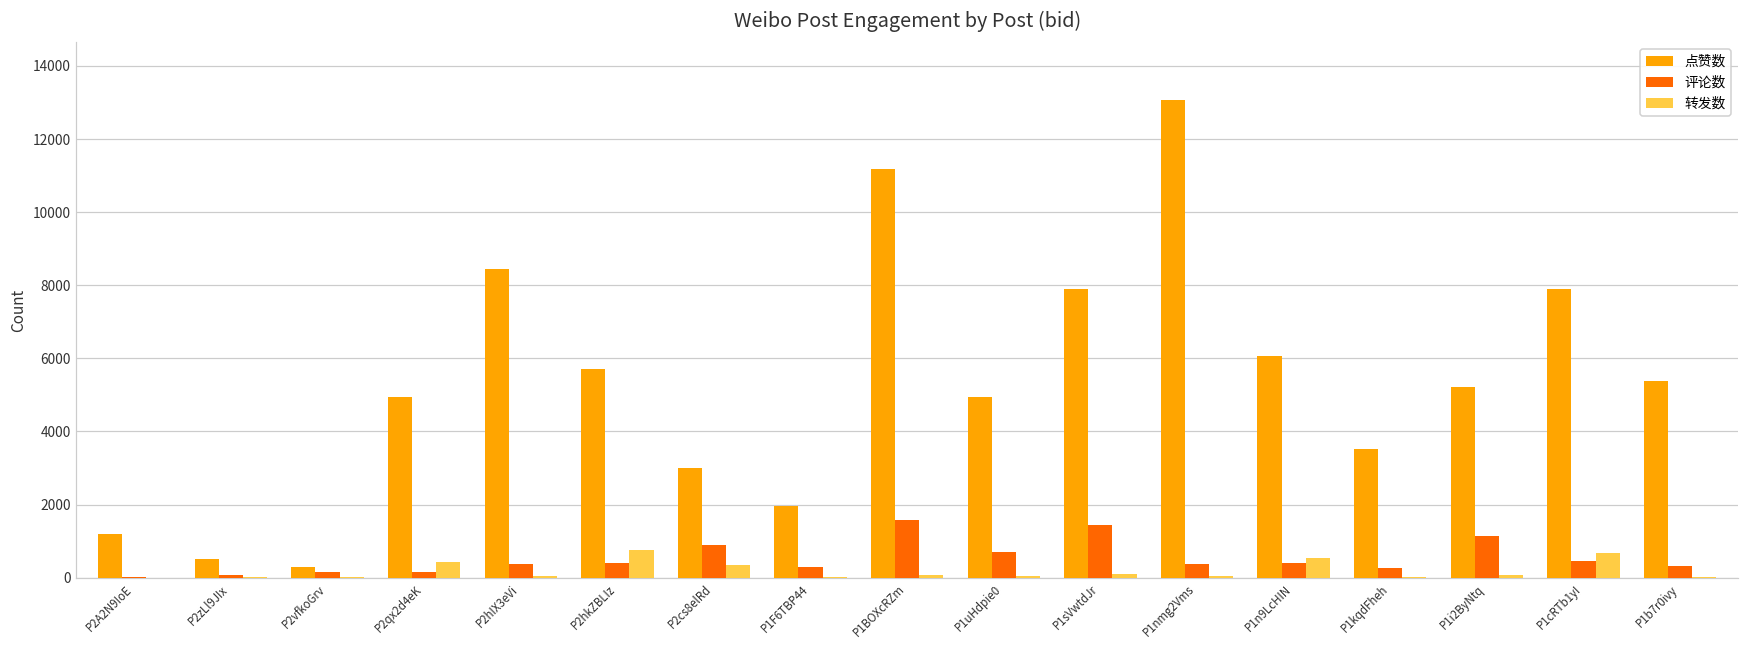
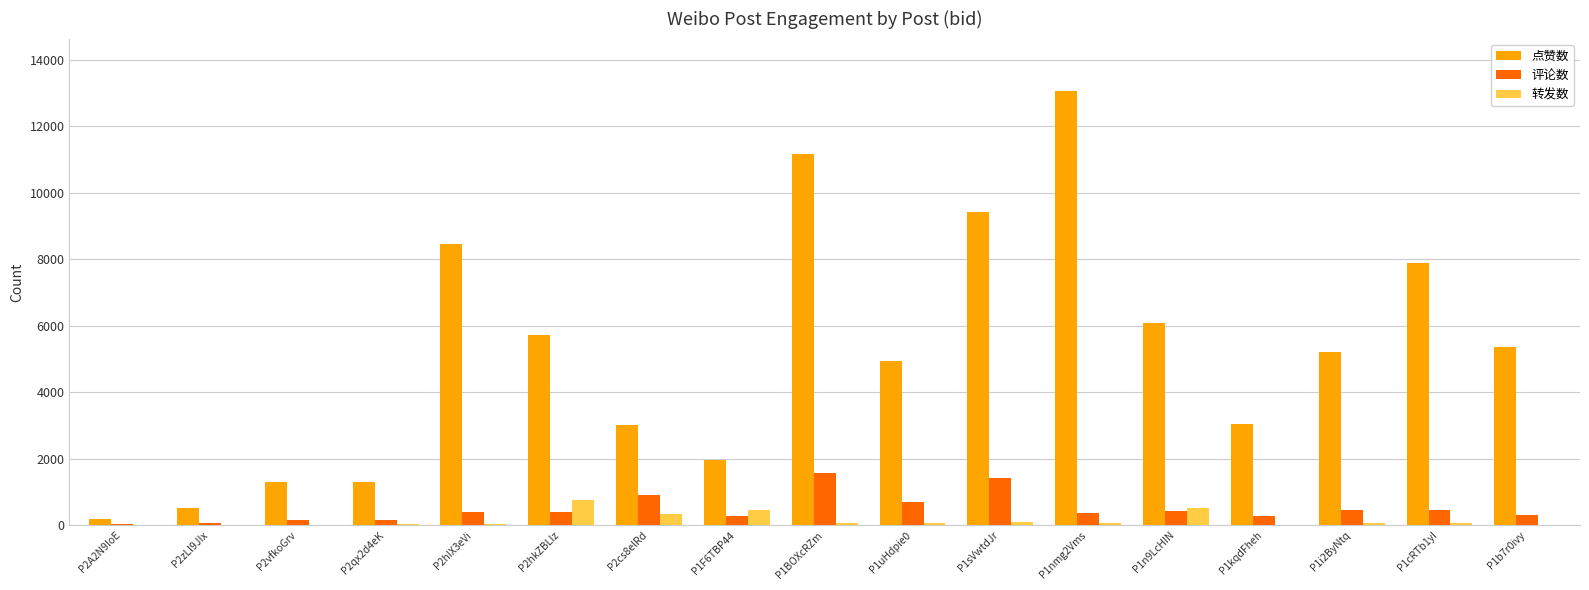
  {
    "点赞数": {
-     "P2A2N9IoE": 1200,
+     "P2A2N9IoE": 200,
      "P2zLl9JIx": 500,
-     "P2vfkoGrv": 300,
-     "P2qx2d4eK": 5000,
+     "P2vfkoGrv": 1300,
+     "P2qx2d4eK": 1300,
      "P2hIX3eVi": 8500,
      "P2hkZBLIz": 5700,
      "P2cs8elRd": 3000,
      "P1F6TBP44": 2000,
      "P1BOXcRZm": 11200,
      "P1uHdpie0": 4900,
-     "P1sVwtdJr": 7900,
+     "P1sVwtdJr": 9400,
      "P1nmg2Vms": 13100,
      "P1n9LcHIN": 6100,
-     "P1kqdFheh": 3500,
+     "P1kqdFheh": 3000,
      "P1i2ByNtq": 5200,
      "P1cRTb1yI": 7900,
      "P1b7r0ivy": 5400
    },
    "评论数": {
      "P2vfkoGrv": 100,
      "P2qx2d4eK": 200,
      "P2hIX3eVi": 400,
      "P2hkZBLIz": 400,
      "P2cs8elRd": 900,
      "P1F6TBP44": 300,
      "P1BOXcRZm": 1600,
      "P1uHdpie0": 700,
      "P1sVwtdJr": 1400,
      "P1nmg2Vms": 400,
      "P1n9LcHIN": 400,
      "P1kqdFheh": 300,
-     "P1i2ByNtq": 1100,
+     "P1i2ByNtq": 500,
      "P1cRTb1yI": 500,
      "P1b7r0ivy": 300
    },
    "转发数": {
-     "P2qx2d4eK": 400,
+     "P2qx2d4eK": 0,
      "P2hkZBLIz": 800,
      "P2cs8elRd": 300,
-     "P1F6TBP44": 0,
+     "P1F6TBP44": 400,
      "P1sVwtdJr": 100,
      "P1n9LcHIN": 500,
      "P1i2ByNtq": 100,
-     "P1cRTb1yI": 700
+     "P1cRTb1yI": 100
    }
  }
